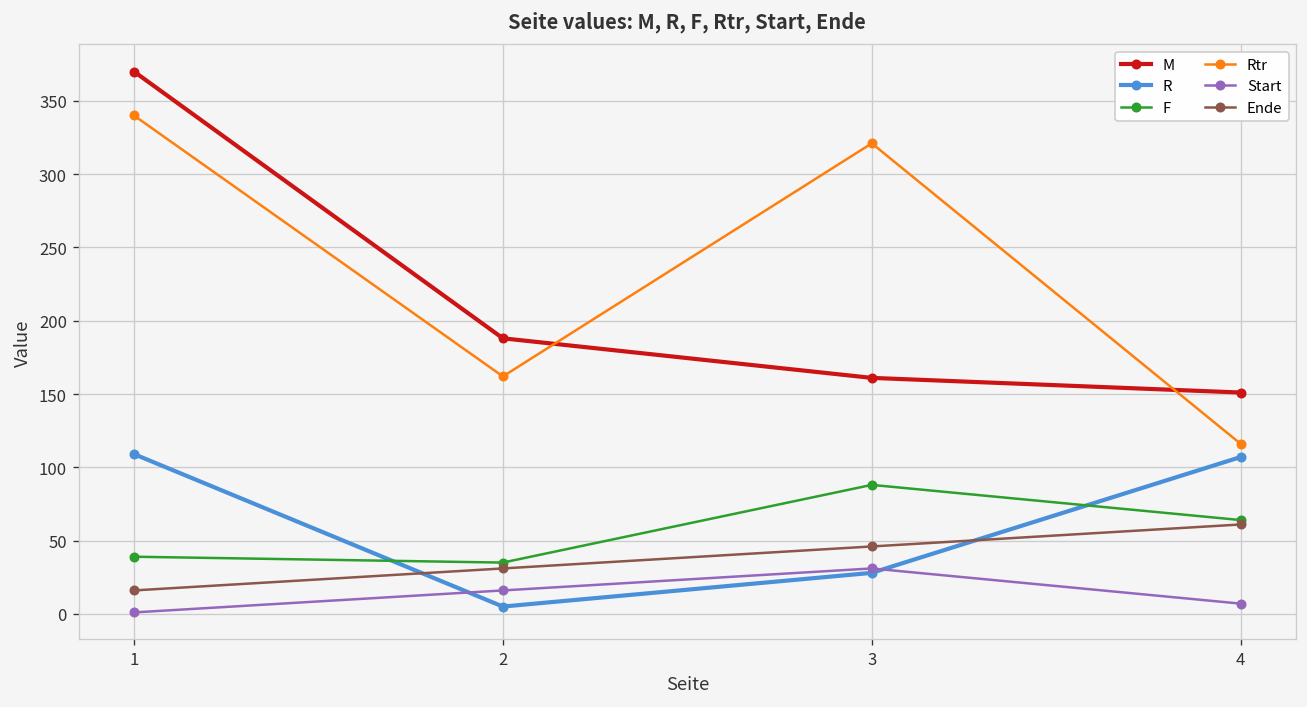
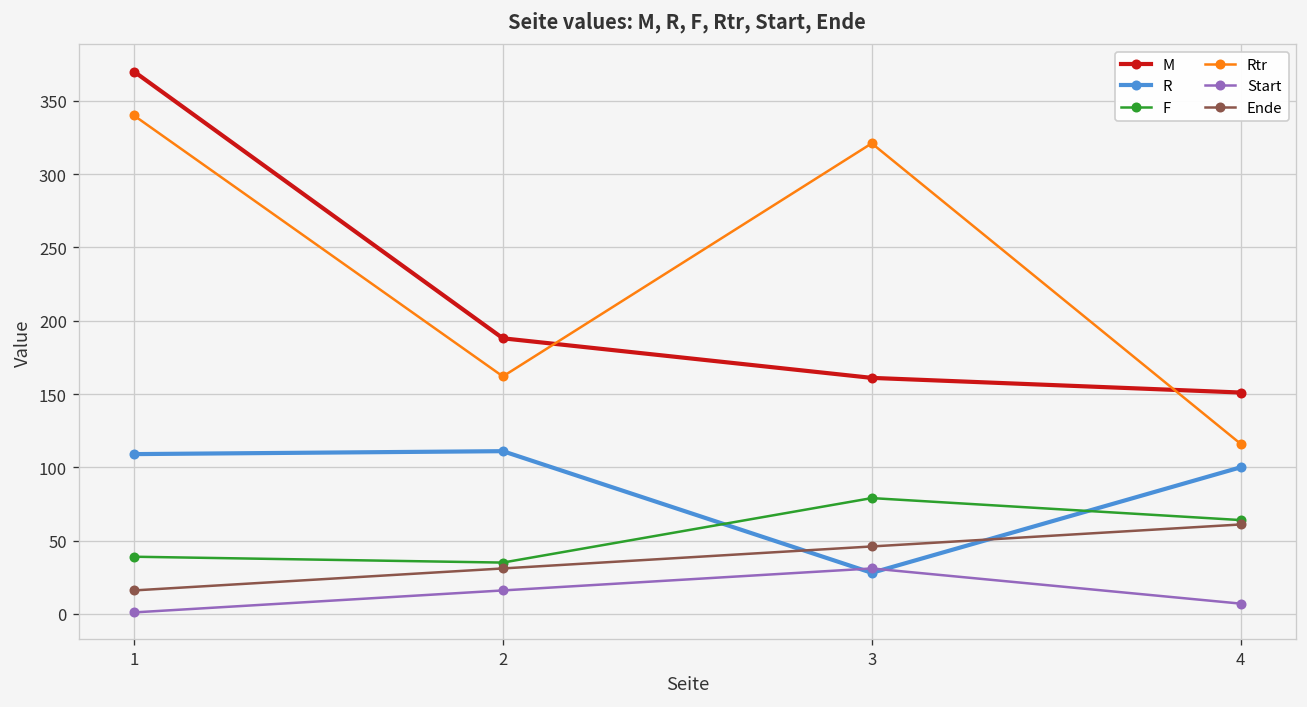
  {
    "M": {
      "1": 370,
      "2": 188,
      "3": 161,
      "4": 151
    },
    "R": {
      "1": 109,
-     "2": 5,
+     "2": 111,
      "3": 28,
-     "4": 107
+     "4": 100
    },
    "F": {
      "1": 39,
      "2": 35,
-     "3": 88,
+     "3": 79,
      "4": 64
    },
    "Rtr": {
      "1": 340,
      "2": 162,
      "3": 321,
      "4": 116
    },
    "Start": {
      "1": 1,
      "2": 16,
      "3": 31,
      "4": 7
    },
    "Ende": {
      "1": 16,
      "2": 31,
      "3": 46,
      "4": 61
    }
  }
